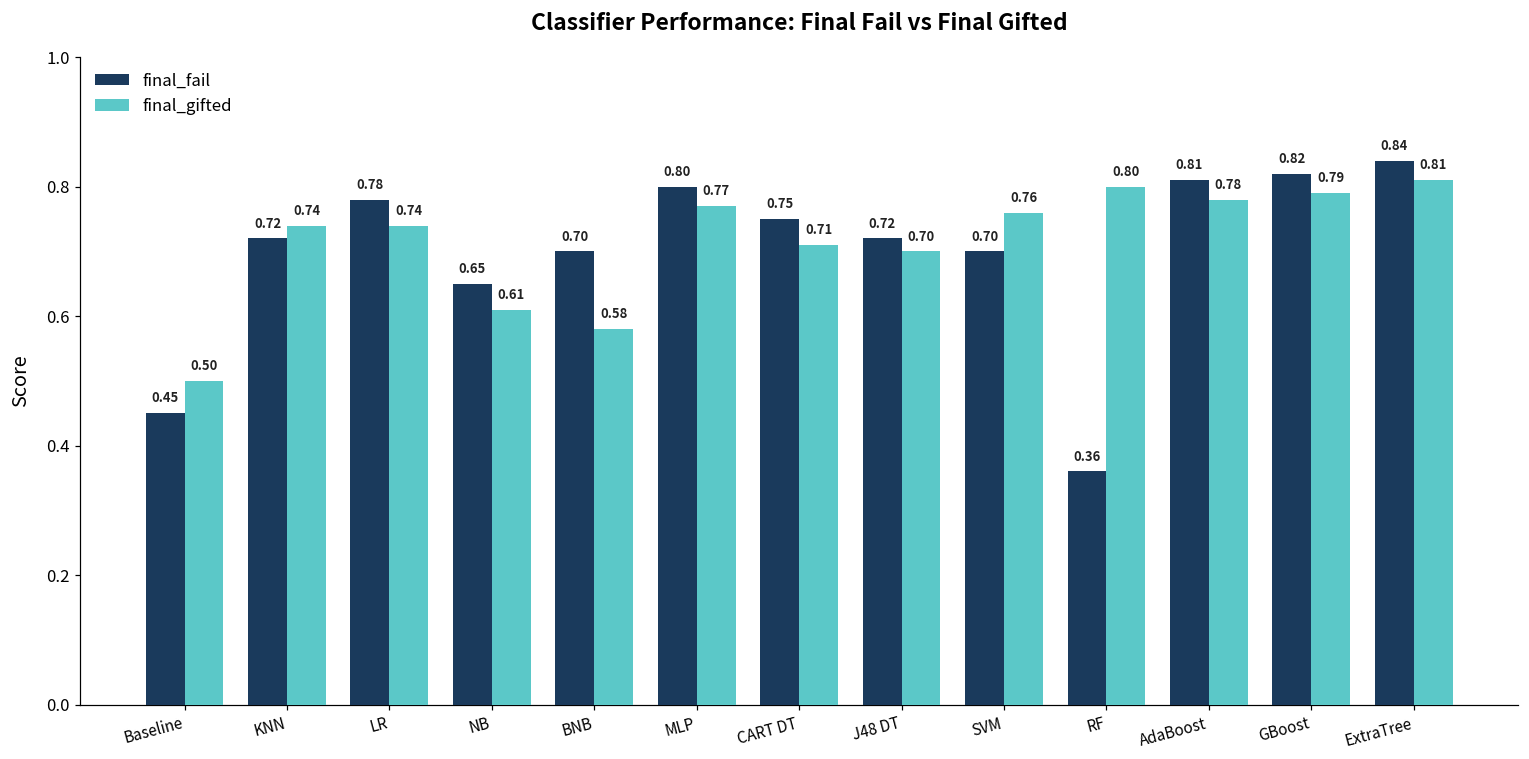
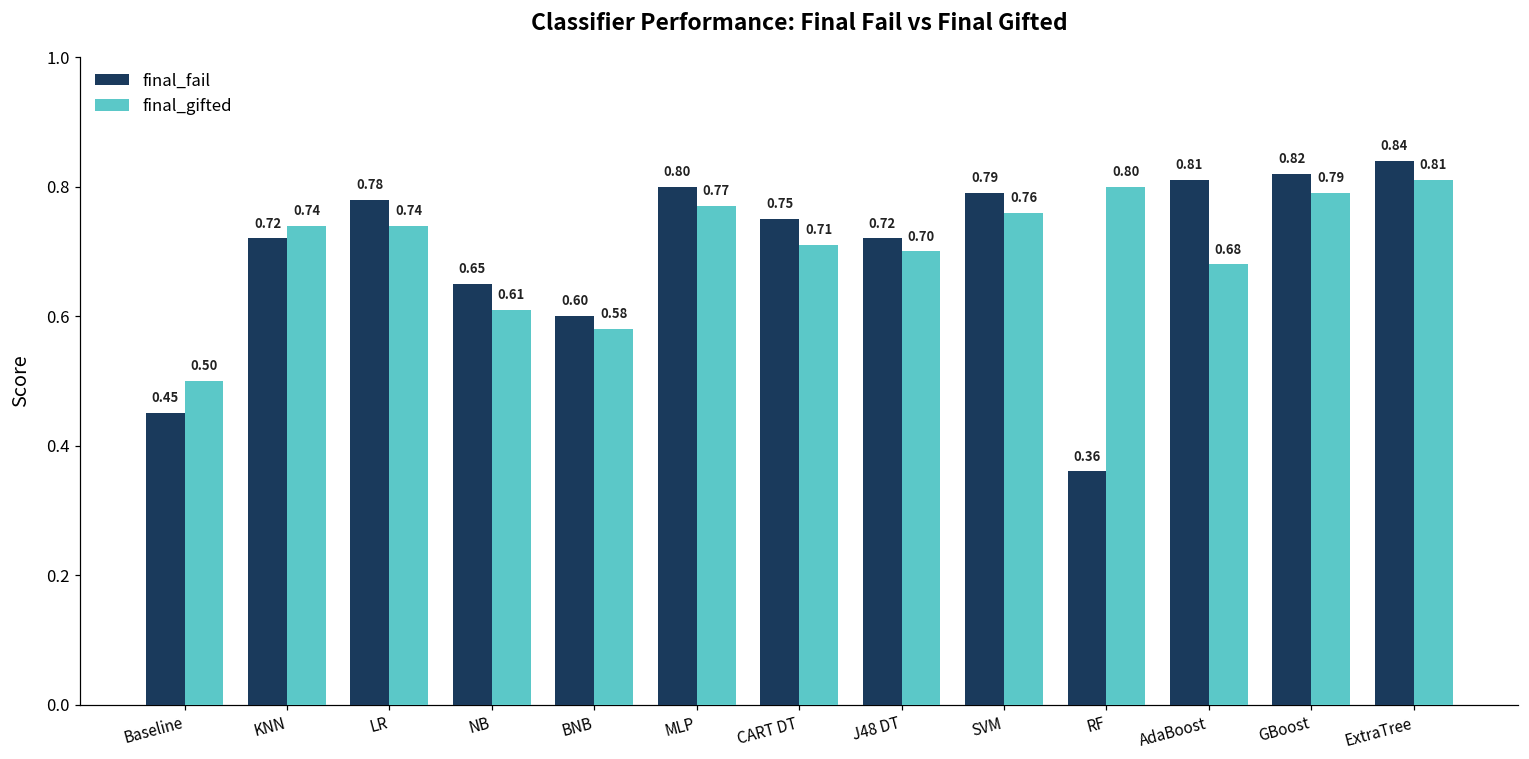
  {
    "final_fail": {
      "Baseline": 0.45,
      "KNN": 0.72,
      "LR": 0.78,
      "NB": 0.65,
-     "BNB": 0.70,
+     "BNB": 0.60,
      "MLP": 0.80,
      "CART DT": 0.75,
      "J48 DT": 0.72,
-     "SVM": 0.70,
+     "SVM": 0.79,
      "RF": 0.36,
      "AdaBoost": 0.81,
      "GBoost": 0.82,
      "ExtraTree": 0.84
    },
    "final_gifted": {
      "Baseline": 0.50,
      "KNN": 0.74,
      "LR": 0.74,
      "NB": 0.61,
      "BNB": 0.58,
      "MLP": 0.77,
      "CART DT": 0.71,
      "J48 DT": 0.70,
      "SVM": 0.76,
      "RF": 0.80,
-     "AdaBoost": 0.78,
+     "AdaBoost": 0.68,
      "GBoost": 0.79,
      "ExtraTree": 0.81
    }
  }
